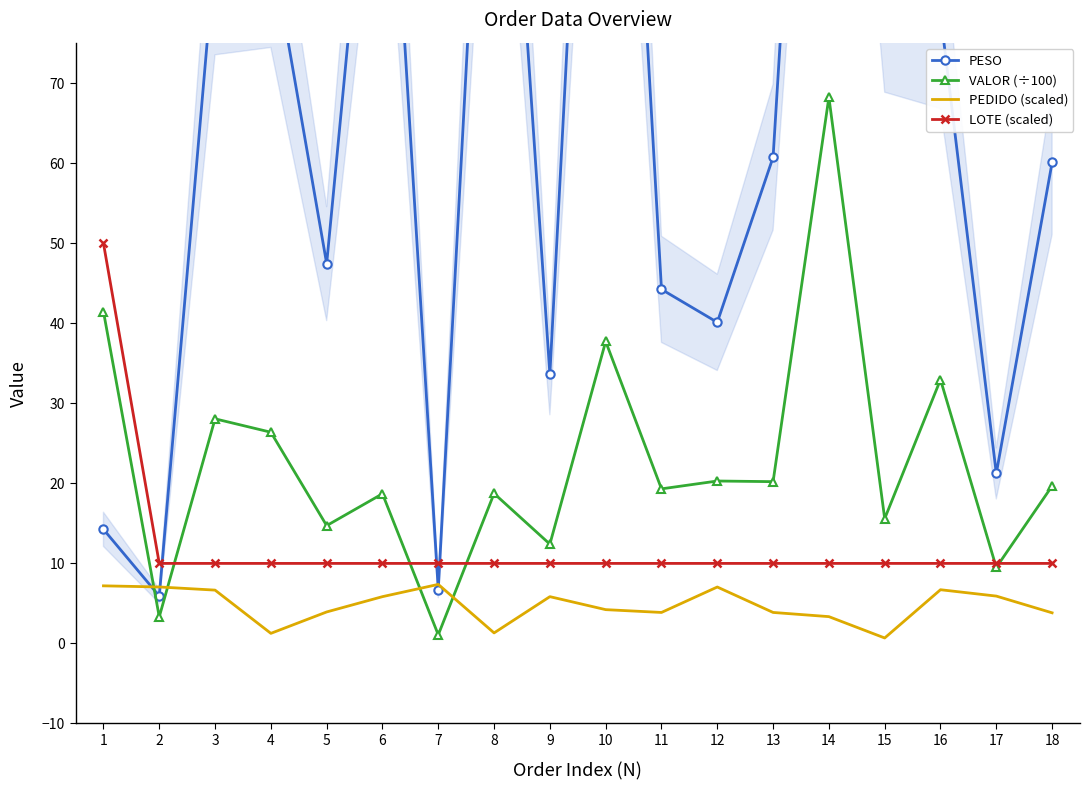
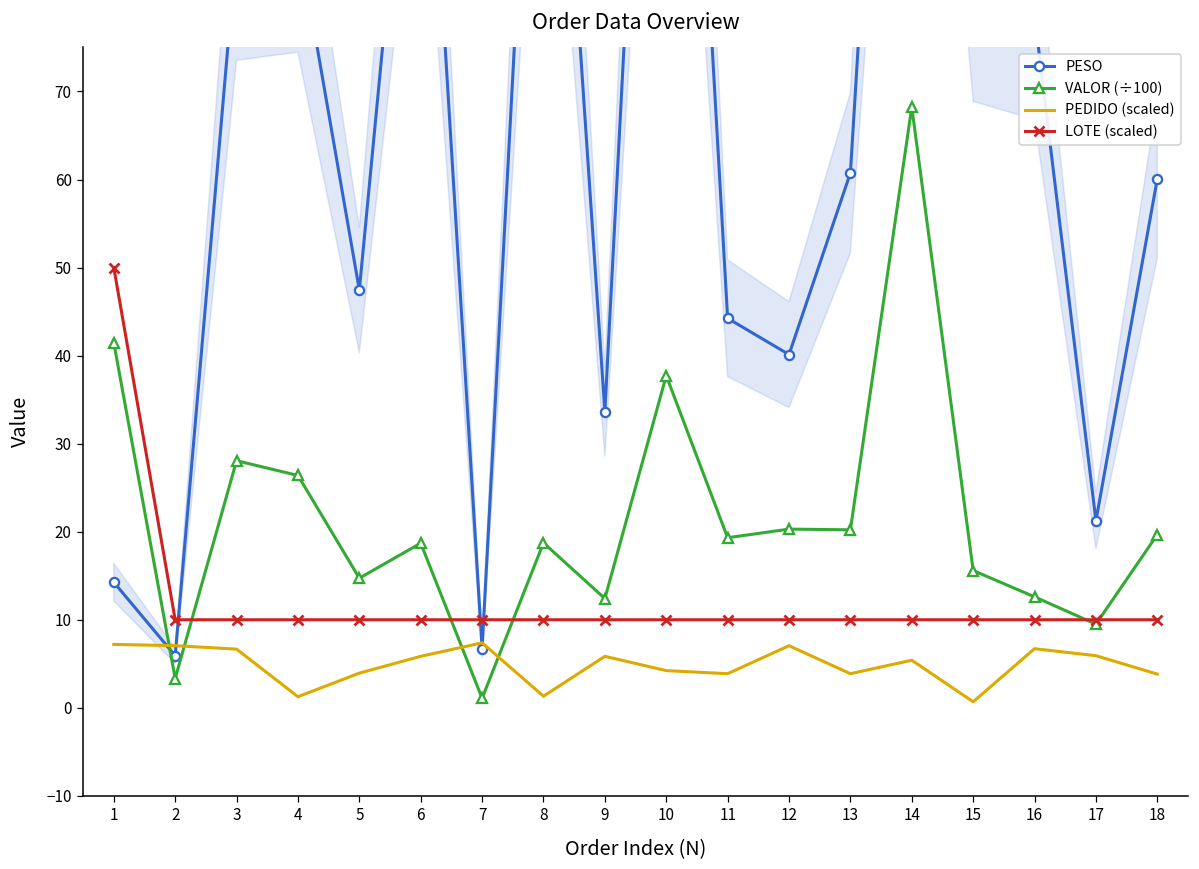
  {
    "VALOR (÷100)": {
      "1": 41,
      "2": 3,
      "3": 28,
      "4": 26,
      "5": 15,
      "6": 19,
      "7": 1,
      "8": 19,
      "9": 12,
      "10": 38,
      "11": 19,
      "12": 20,
      "13": 20,
      "14": 68,
      "15": 16,
-     "16": 33,
+     "16": 13,
      "17": 9,
      "18": 20
    },
    "PEDIDO (scaled)": {
      "1": 7,
      "3": 7,
      "4": 1,
      "5": 4,
      "6": 6,
      "7": 7,
      "8": 1,
      "9": 6,
      "10": 4,
      "11": 4,
      "12": 7,
      "13": 4,
-     "14": 3,
+     "14": 5,
      "15": 1,
      "16": 7,
      "17": 6,
      "18": 4
    },
    "LOTE (scaled)": {
      "1": 50,
      "2": 10,
      "3": 10,
      "4": 10,
      "5": 10,
      "6": 10,
      "7": 10,
      "8": 10,
      "9": 10,
      "10": 10,
      "11": 10,
      "12": 10,
      "13": 10,
      "14": 10,
      "15": 10,
      "16": 10,
      "17": 10,
      "18": 10
    }
  }
